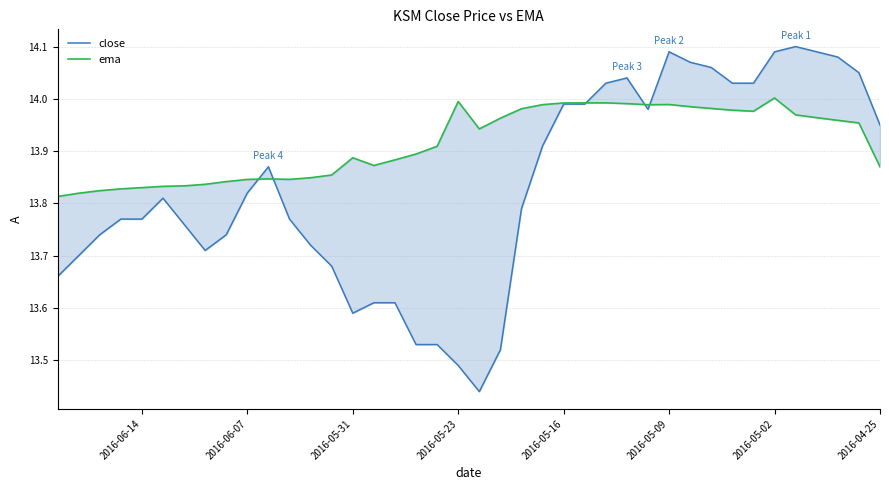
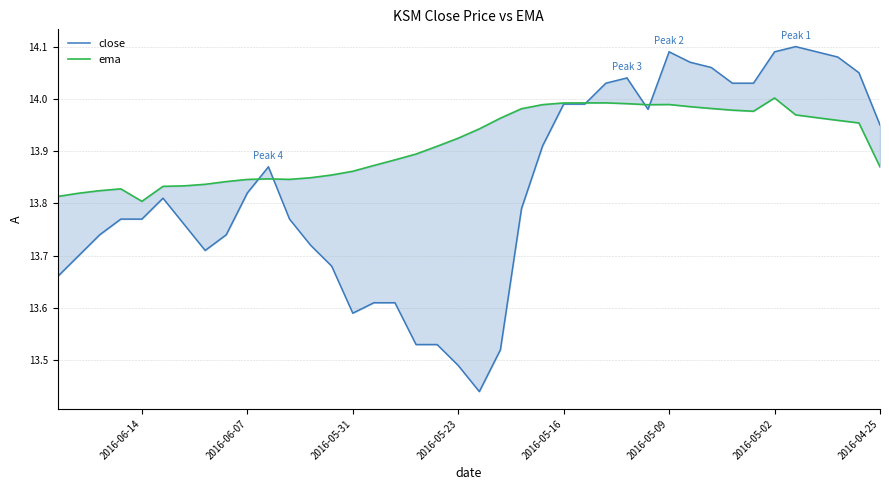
  {
    "ema": {
-     "2016-06-14": 13.83,
-     "2016-05-31": 13.89,
-     "2016-05-23": 14.00,
+     "2016-06-14": 13.80,
+     "2016-05-31": 13.86,
+     "2016-05-23": 13.92,
      "2016-05-09": 13.99,
      "2016-05-02": 14.00,
      "2016-04-25": 13.87
    }
  }
